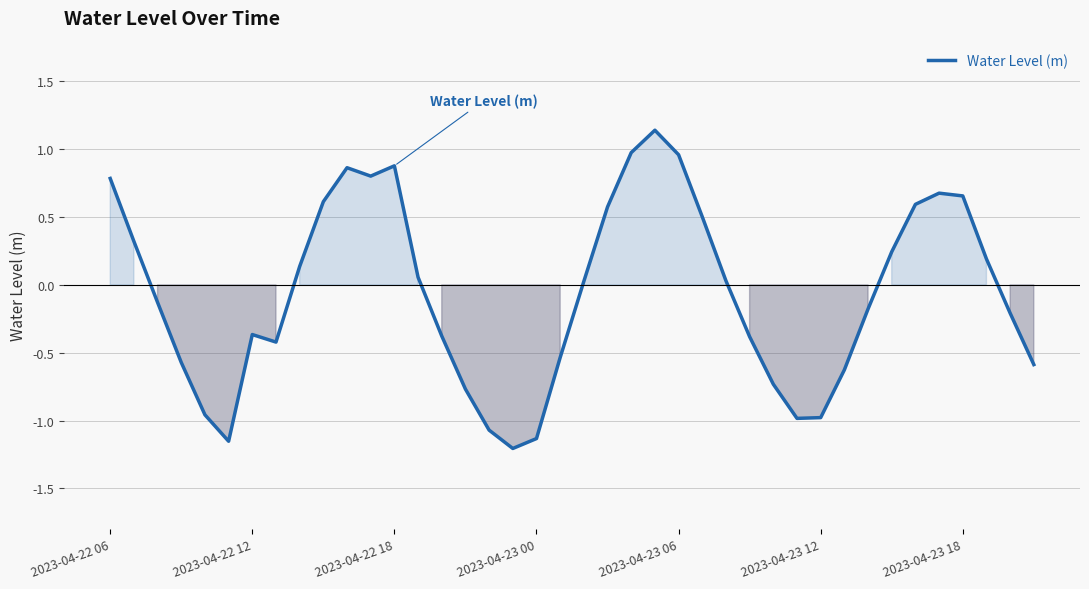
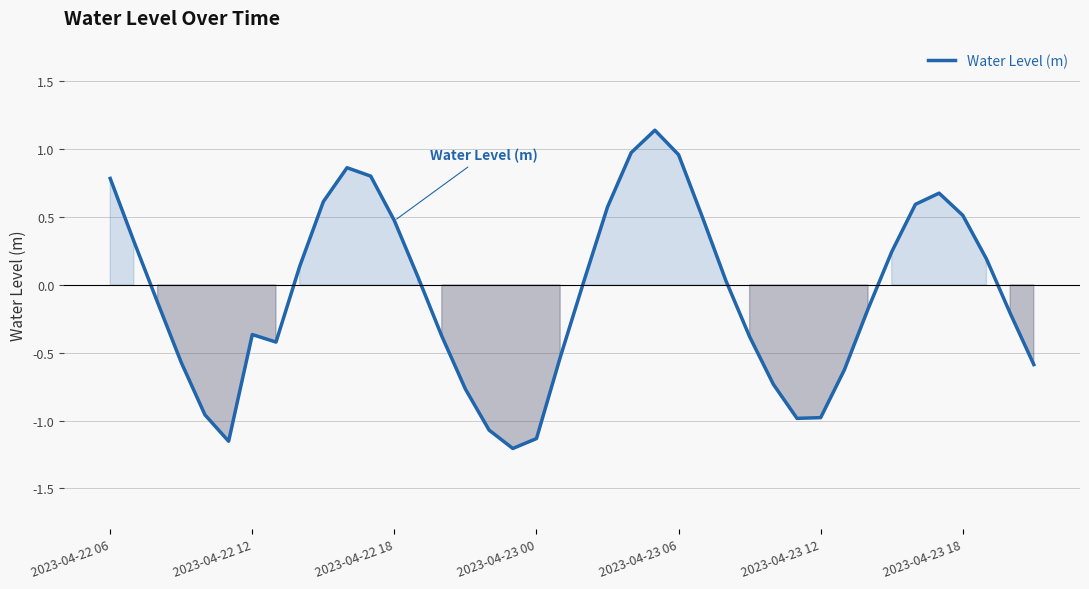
  {
    "2023-04-22 06": 0.78,
    "2023-04-22 12": -0.37,
-   "2023-04-22 18": 0.88,
+   "2023-04-22 18": 0.47,
    "2023-04-23 00": -1.13,
    "2023-04-23 06": 0.96,
    "2023-04-23 12": -0.98,
-   "2023-04-23 18": 0.66
+   "2023-04-23 18": 0.51
  }
